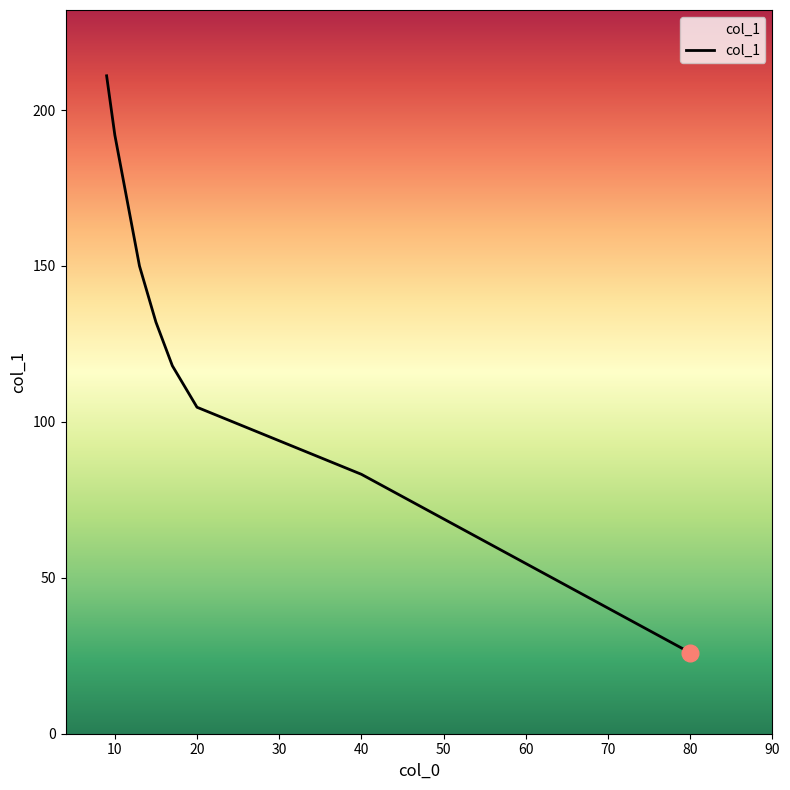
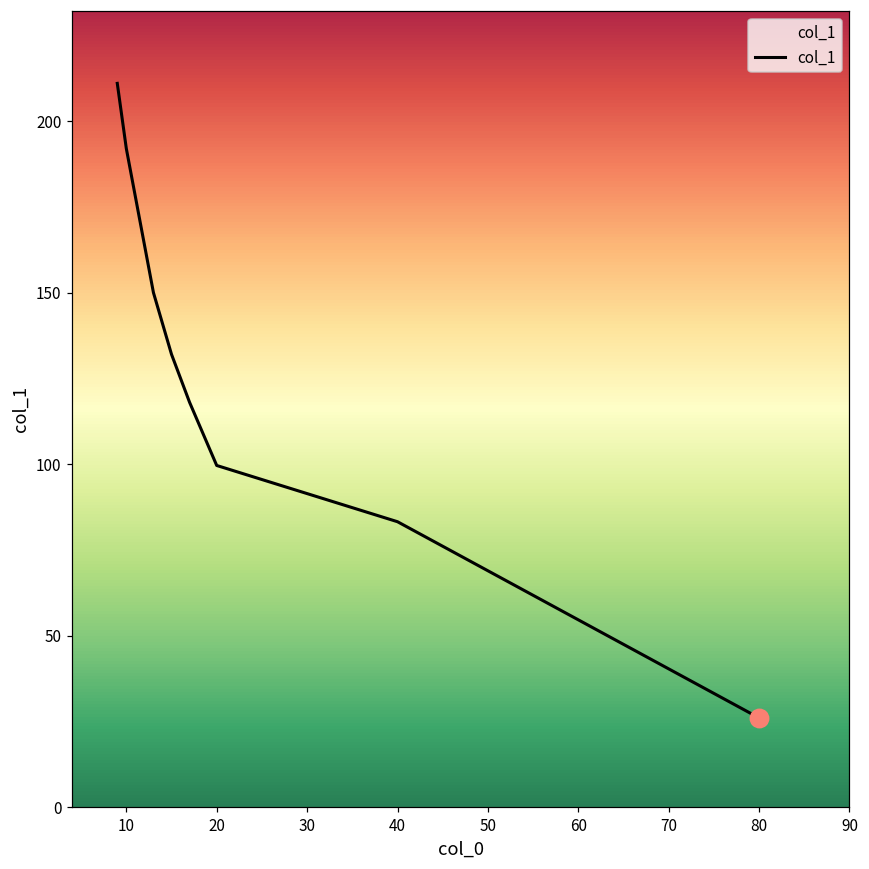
  {
    "col_1": {
      "10": 192,
-     "20": 105,
+     "20": 100,
      "40": 83
    }
  }
